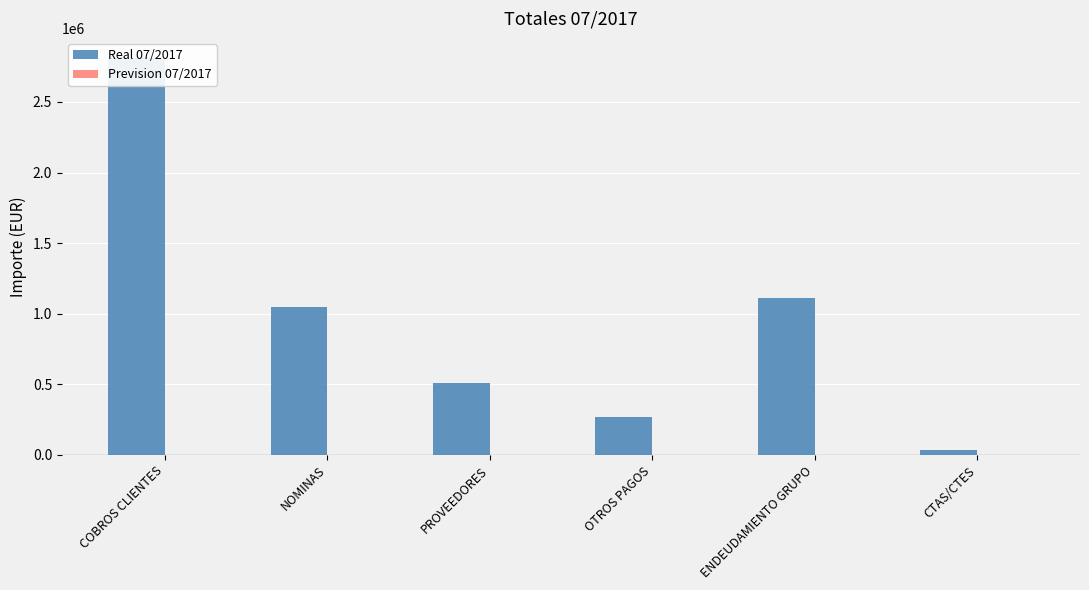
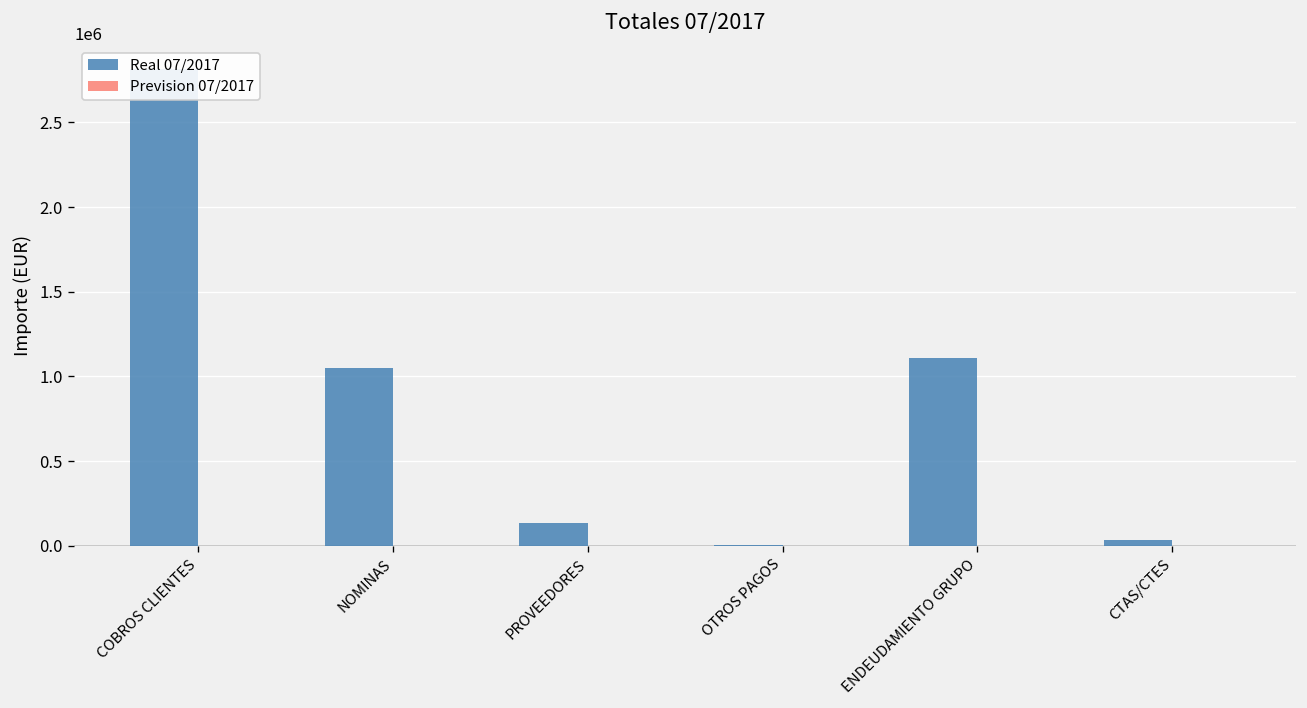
  {
    "Real 07/2017": {
      "NOMINAS": 1050000,
-     "PROVEEDORES": 510000,
-     "OTROS PAGOS": 270000,
+     "PROVEEDORES": 140000,
+     "OTROS PAGOS": 10000,
      "ENDEUDAMIENTO GRUPO": 1110000,
      "CTAS/CTES": 30000
    },
    "Prevision 07/2017": {
      "COBROS CLIENTES": 0,
      "NOMINAS": 0,
      "PROVEEDORES": 0,
      "OTROS PAGOS": 0,
      "ENDEUDAMIENTO GRUPO": 0,
      "CTAS/CTES": 0
    }
  }
